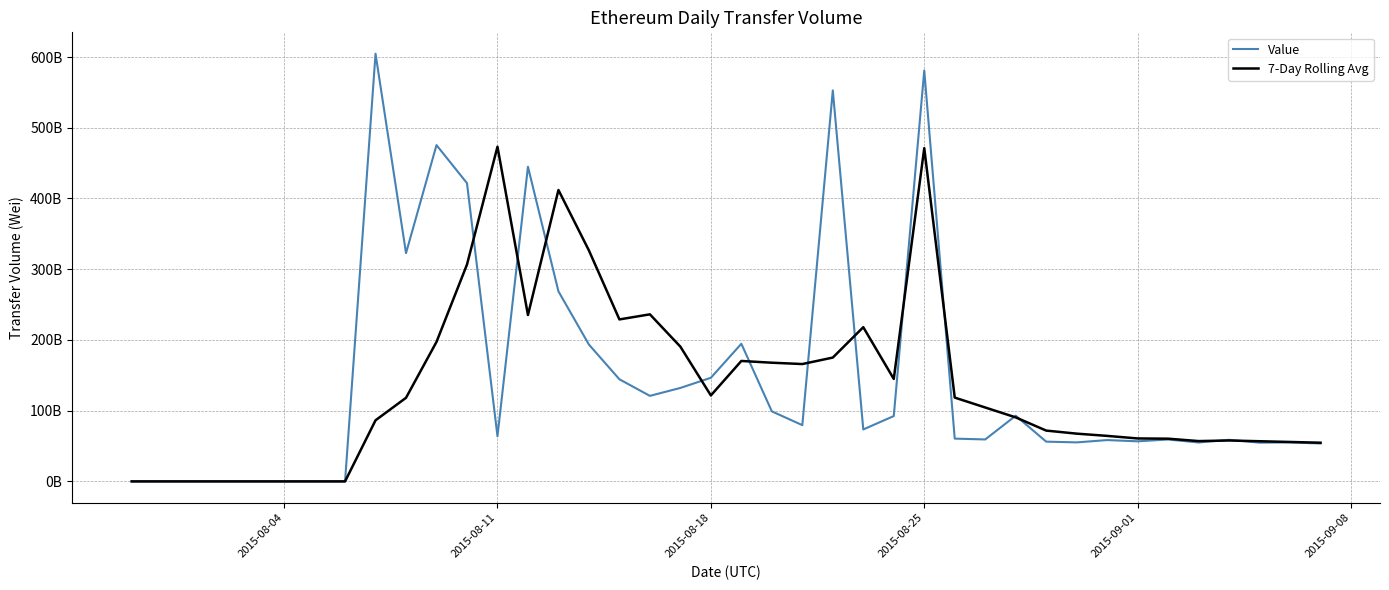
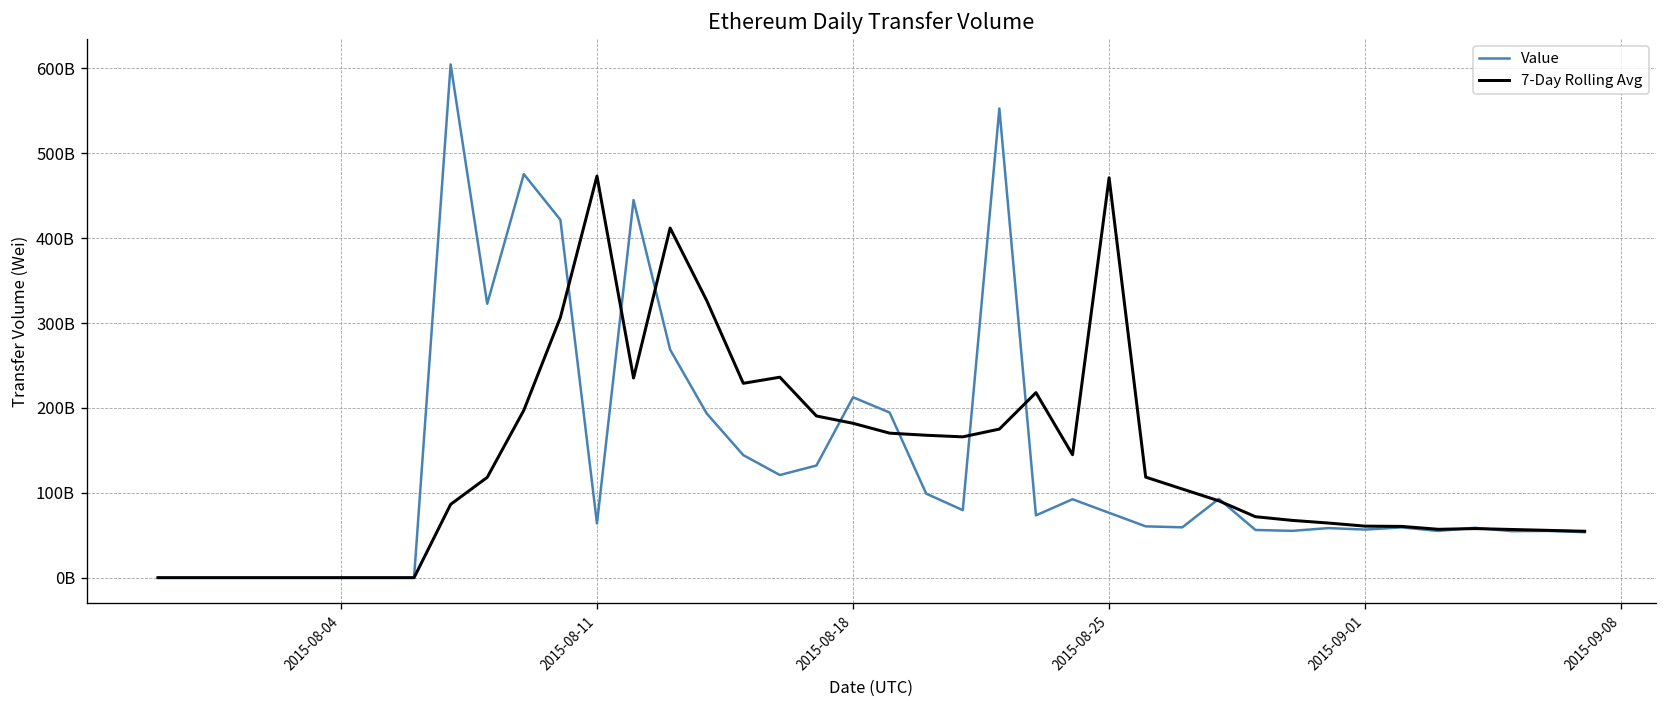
  {
    "Value": {
      "2015-08-11": 60000000000,
-     "2015-08-18": 150000000000,
-     "2015-08-25": 580000000000,
+     "2015-08-18": 210000000000,
+     "2015-08-25": 80000000000,
      "2015-09-01": 60000000000
    },
    "7-Day Rolling Avg": {
      "2015-08-11": 470000000000,
-     "2015-08-18": 120000000000,
+     "2015-08-18": 180000000000,
      "2015-08-25": 470000000000,
      "2015-09-01": 60000000000
    }
  }
